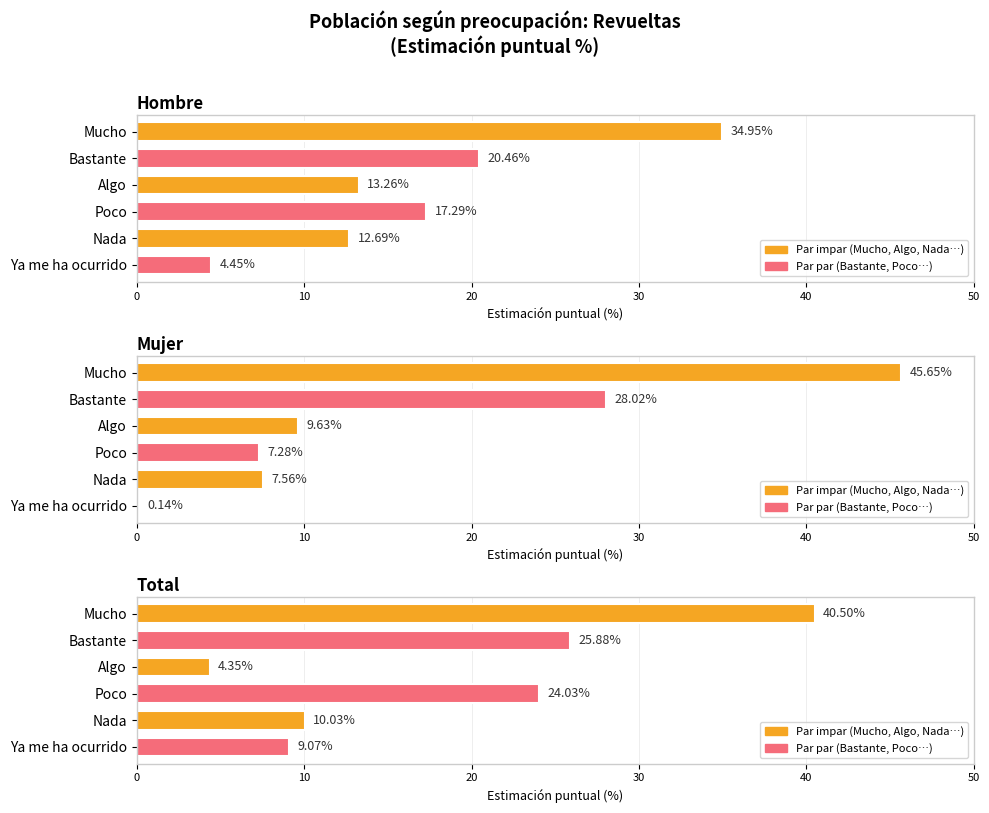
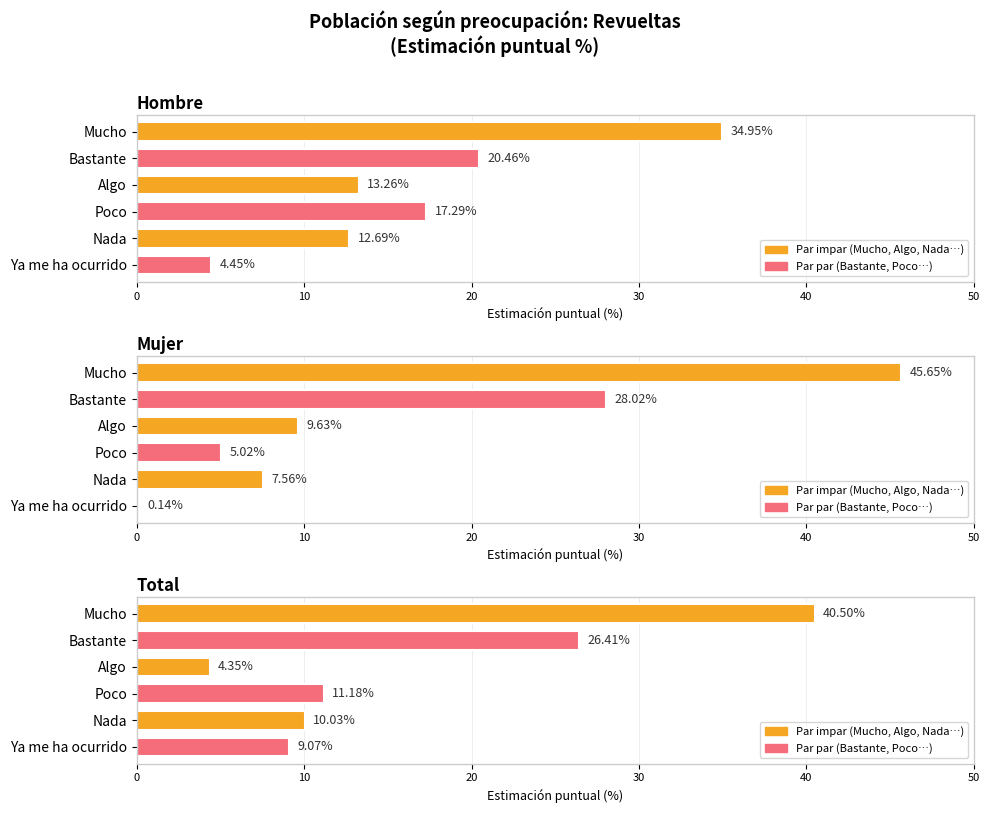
  {
    "Hombre": {
      "Mucho": "34.95%",
      "Bastante": "20.46%",
      "Algo": "13.26%",
      "Poco": "17.29%",
      "Nada": "12.69%",
      "Ya me ha ocurrido": "4.45%"
    },
    "Mujer": {
      "Mucho": "45.65%",
      "Bastante": "28.02%",
      "Algo": "9.63%",
-     "Poco": "7.28%",
+     "Poco": "5.02%",
      "Nada": "7.56%",
      "Ya me ha ocurrido": "0.14%"
    },
    "Total": {
      "Mucho": "40.50%",
-     "Bastante": "25.88%",
+     "Bastante": "26.41%",
      "Algo": "4.35%",
-     "Poco": "24.03%",
+     "Poco": "11.18%",
      "Nada": "10.03%",
      "Ya me ha ocurrido": "9.07%"
    }
  }
